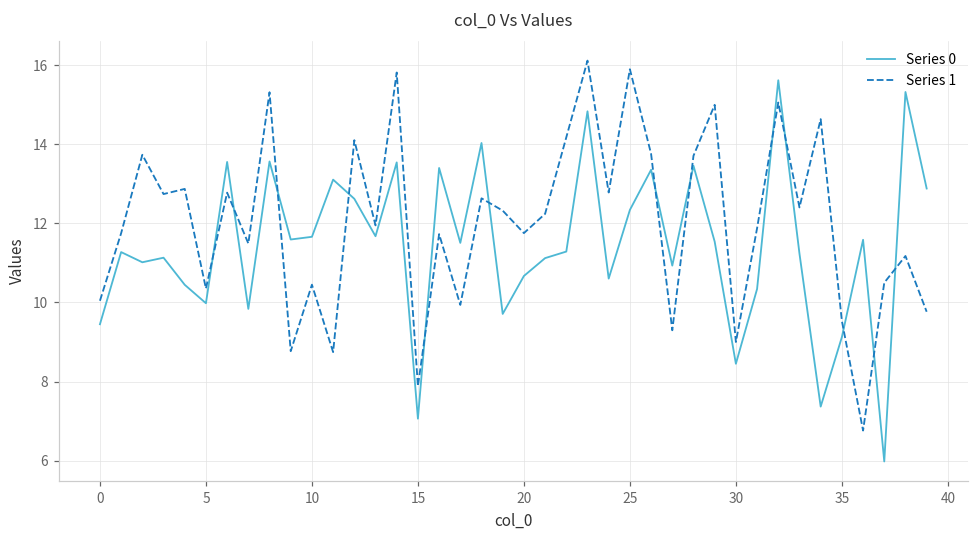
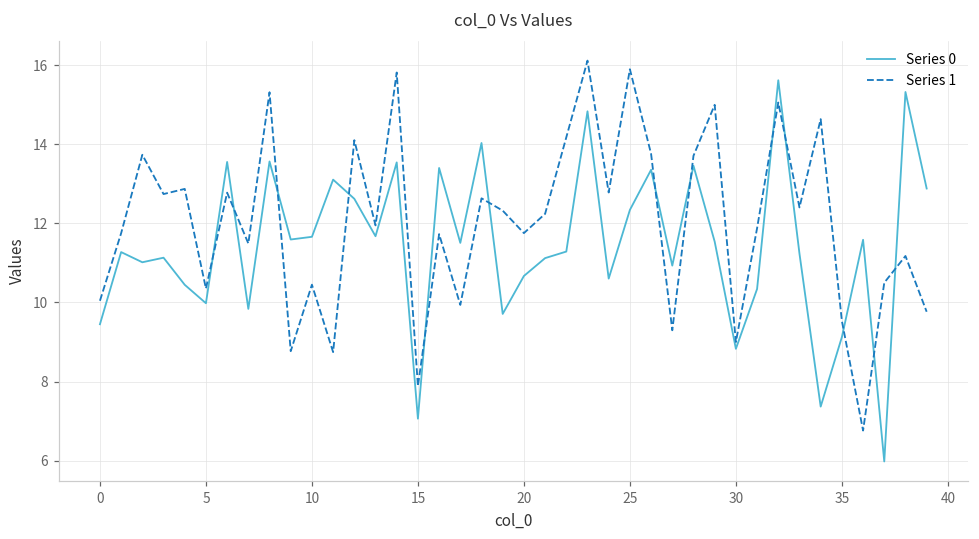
  {
    "Series 0": {
      "0": 9.4,
      "5": 10.0,
      "10": 11.7,
      "15": 7.1,
      "20": 10.7,
      "25": 12.3,
-     "30": 8.5,
+     "30": 8.8,
      "35": 9.1
    },
    "Series 1": {
      "0": 10.0,
      "5": 10.4,
      "10": 10.5,
      "15": 7.9,
      "20": 11.8,
      "25": 15.9,
      "30": 9.0,
      "35": 9.5
    }
  }
